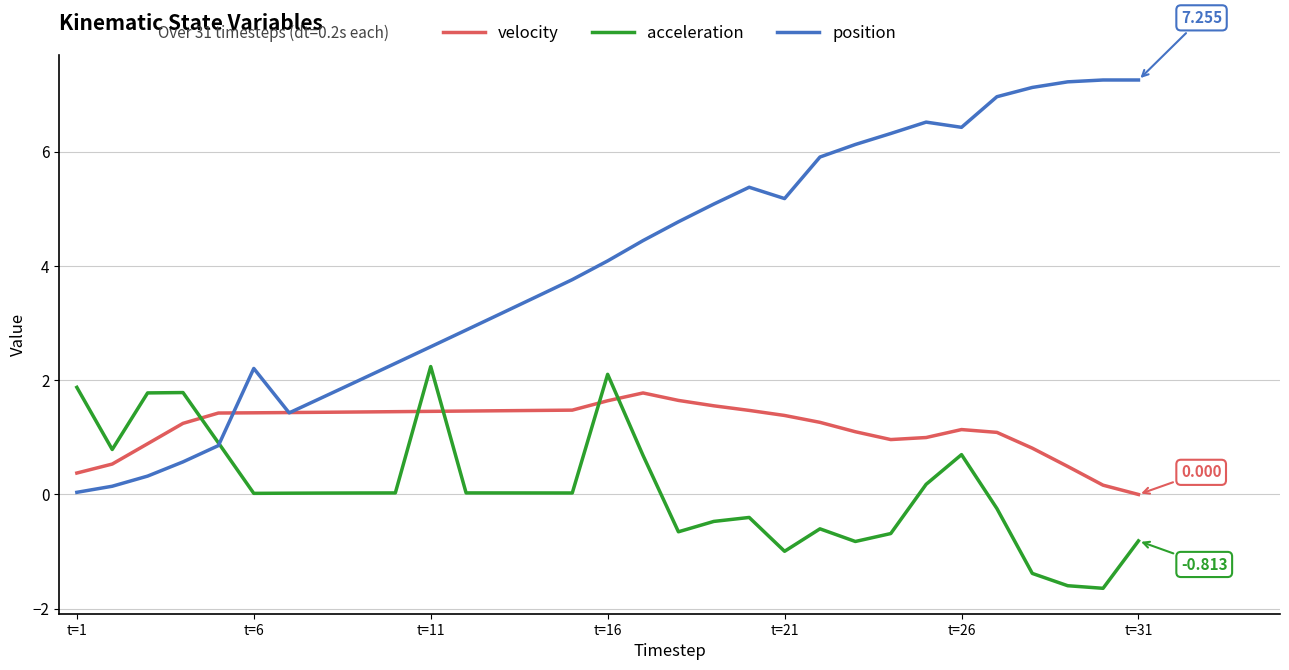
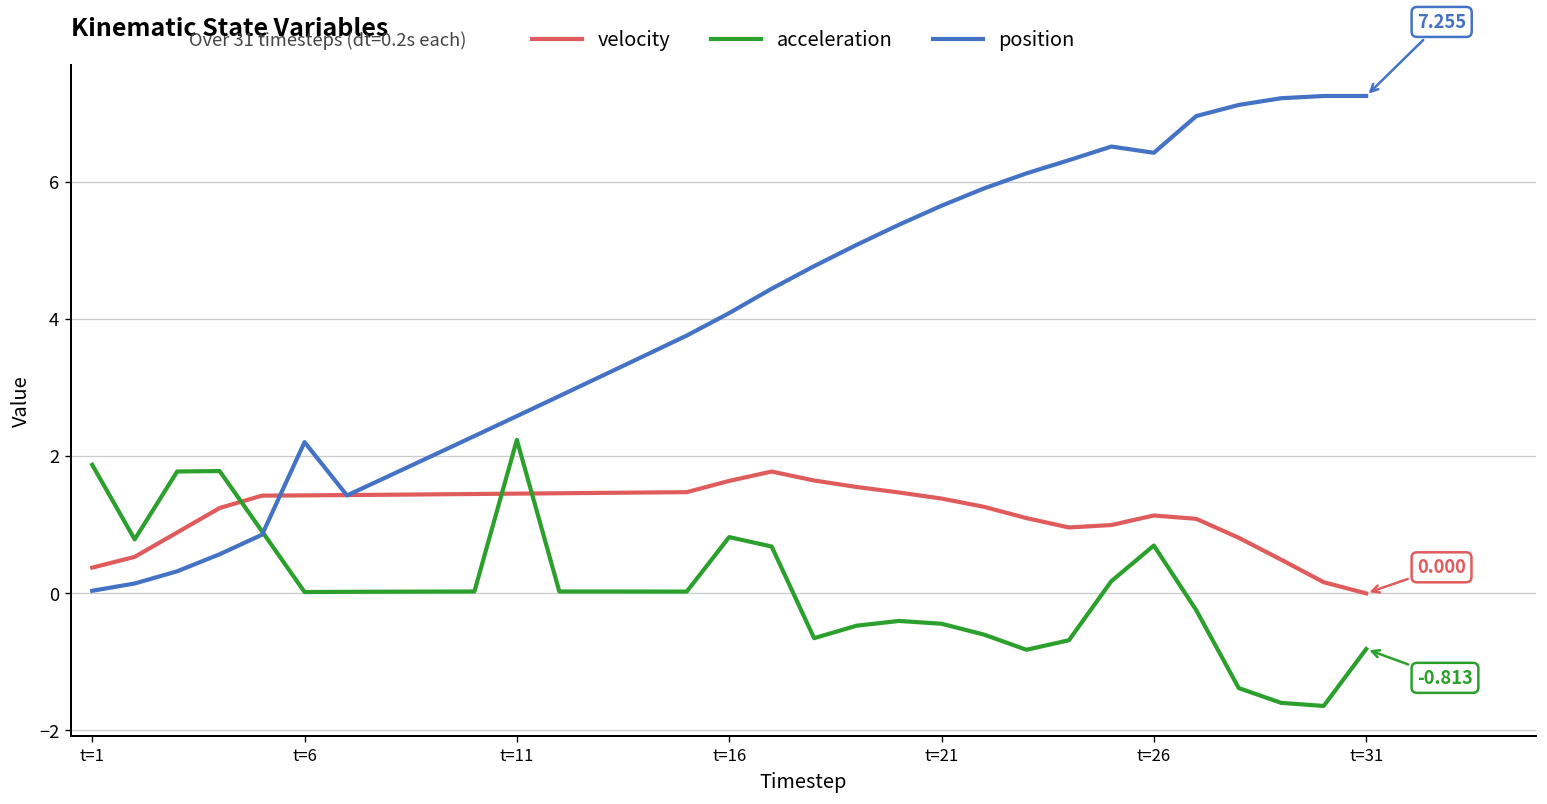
  {
    "velocity": {
      "t=1": 0.4,
      "t=6": 1.4,
      "t=11": 1.5,
      "t=16": 1.6,
      "t=21": 1.4,
      "t=26": 1.1
    },
    "acceleration": {
      "t=1": 1.9,
      "t=6": 0.0,
      "t=11": 2.2,
-     "t=16": 2.1,
-     "t=21": -1.0,
+     "t=16": 0.8,
+     "t=21": -0.4,
      "t=26": 0.7
    },
    "position": {
      "t=1": 0.0,
      "t=6": 2.2,
      "t=11": 2.6,
      "t=16": 4.1,
-     "t=21": 5.2,
+     "t=21": 5.7,
      "t=26": 6.4
    }
  }
